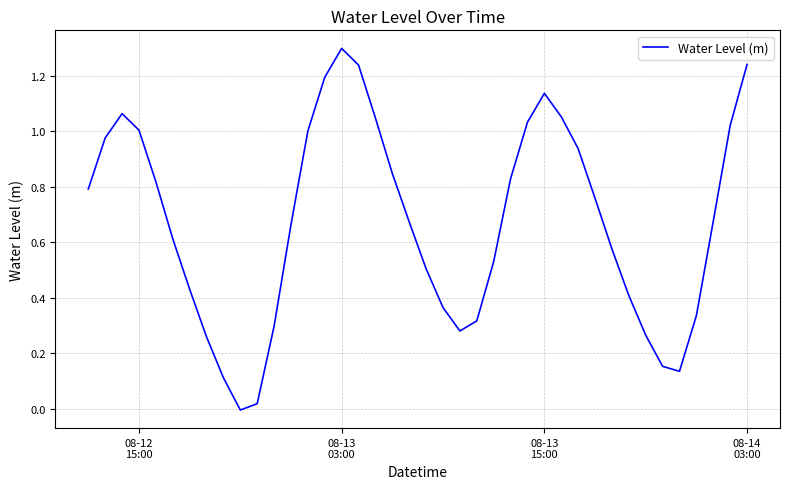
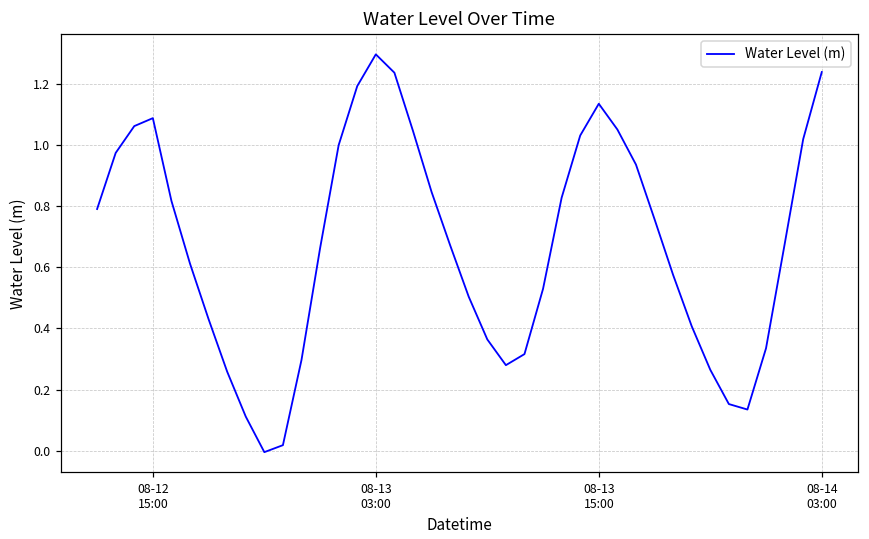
  {
-   "08-12 15:00": 1.00,
+   "08-12 15:00": 1.09,
    "08-13 03:00": 1.30,
    "08-13 15:00": 1.14,
    "08-14 03:00": 1.24
  }
